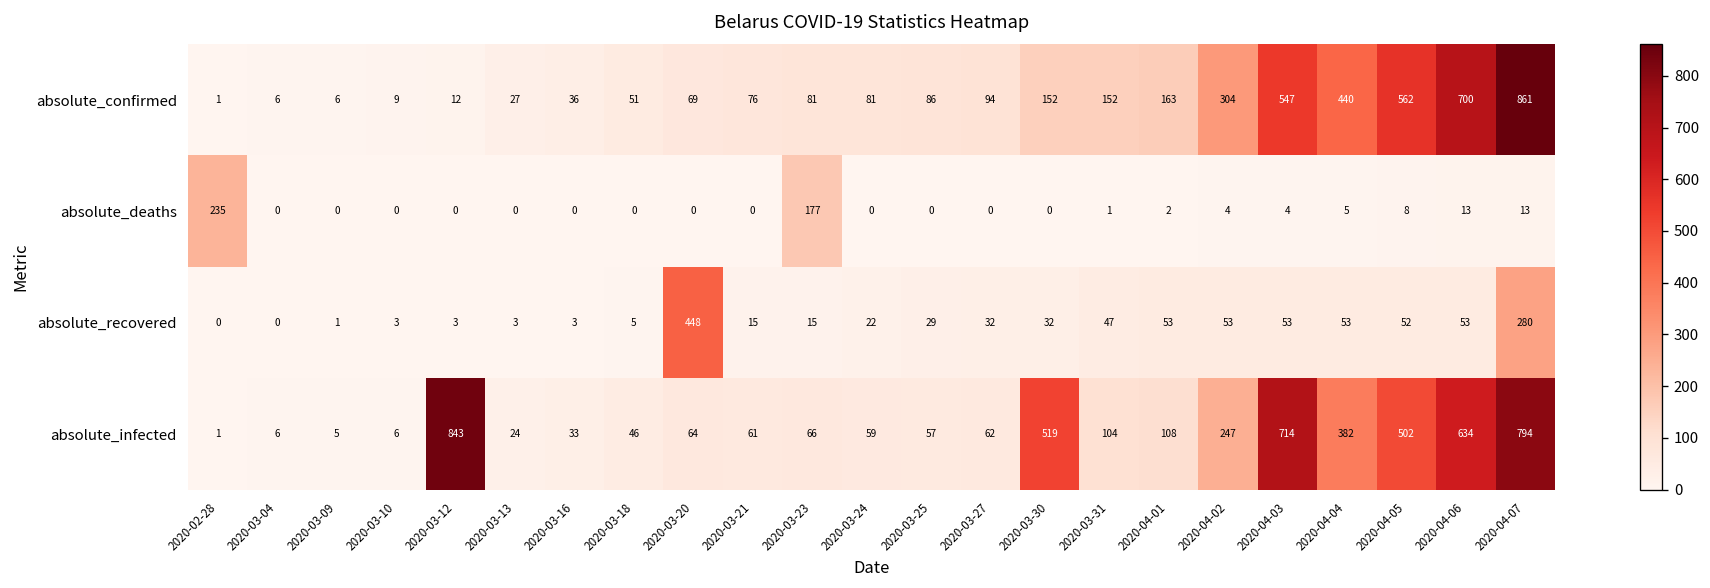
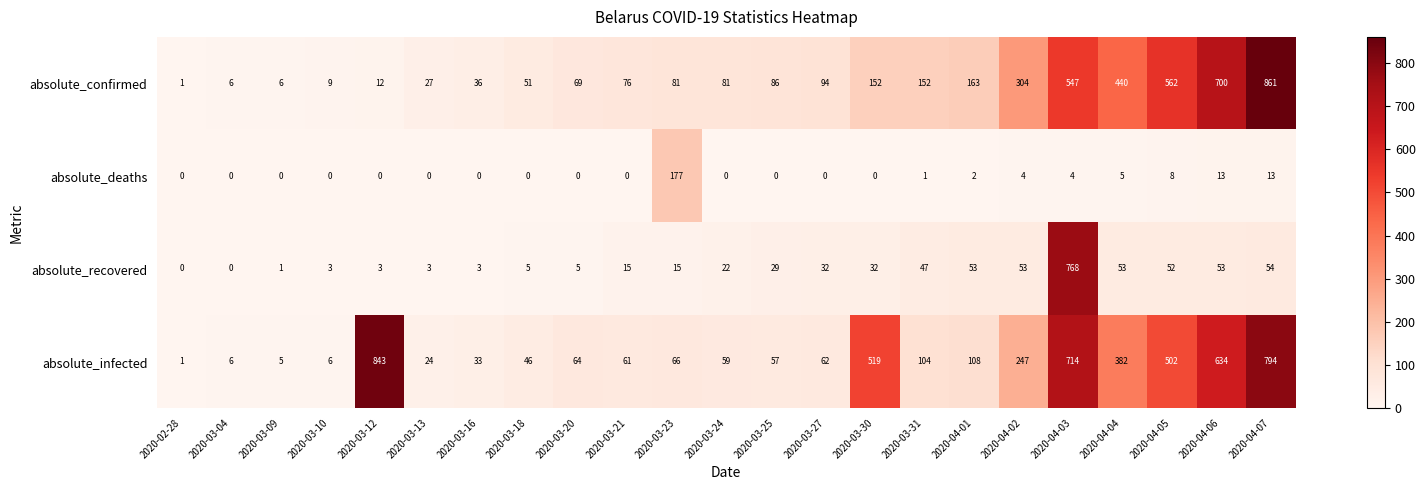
  {
    "absolute_confirmed": {
      "2020-02-28": 1,
      "2020-03-04": 6,
      "2020-03-09": 6,
      "2020-03-10": 9,
      "2020-03-12": 12,
      "2020-03-13": 27,
      "2020-03-16": 36,
      "2020-03-18": 51,
      "2020-03-20": 69,
      "2020-03-21": 76,
      "2020-03-23": 81,
      "2020-03-24": 81,
      "2020-03-25": 86,
      "2020-03-27": 94,
      "2020-03-30": 152,
      "2020-03-31": 152,
      "2020-04-01": 163,
      "2020-04-02": 304,
      "2020-04-03": 547,
      "2020-04-04": 440,
      "2020-04-05": 562,
      "2020-04-06": 700,
      "2020-04-07": 861
    },
    "absolute_deaths": {
-     "2020-02-28": 235,
+     "2020-02-28": 0,
      "2020-03-04": 0,
      "2020-03-09": 0,
      "2020-03-10": 0,
      "2020-03-12": 0,
      "2020-03-13": 0,
      "2020-03-16": 0,
      "2020-03-18": 0,
      "2020-03-20": 0,
      "2020-03-21": 0,
      "2020-03-23": 177,
      "2020-03-24": 0,
      "2020-03-25": 0,
      "2020-03-27": 0,
      "2020-03-30": 0,
      "2020-03-31": 1,
      "2020-04-01": 2,
      "2020-04-02": 4,
      "2020-04-03": 4,
      "2020-04-04": 5,
      "2020-04-05": 8,
      "2020-04-06": 13,
      "2020-04-07": 13
    },
    "absolute_recovered": {
      "2020-02-28": 0,
      "2020-03-04": 0,
      "2020-03-09": 1,
      "2020-03-10": 3,
      "2020-03-12": 3,
      "2020-03-13": 3,
      "2020-03-16": 3,
      "2020-03-18": 5,
-     "2020-03-20": 448,
+     "2020-03-20": 5,
      "2020-03-21": 15,
      "2020-03-23": 15,
      "2020-03-24": 22,
      "2020-03-25": 29,
      "2020-03-27": 32,
      "2020-03-30": 32,
      "2020-03-31": 47,
      "2020-04-01": 53,
      "2020-04-02": 53,
-     "2020-04-03": 53,
+     "2020-04-03": 768,
      "2020-04-04": 53,
      "2020-04-05": 52,
      "2020-04-06": 53,
-     "2020-04-07": 280
+     "2020-04-07": 54
    },
    "absolute_infected": {
      "2020-02-28": 1,
      "2020-03-04": 6,
      "2020-03-09": 5,
      "2020-03-10": 6,
      "2020-03-12": 843,
      "2020-03-13": 24,
      "2020-03-16": 33,
      "2020-03-18": 46,
      "2020-03-20": 64,
      "2020-03-21": 61,
      "2020-03-23": 66,
      "2020-03-24": 59,
      "2020-03-25": 57,
      "2020-03-27": 62,
      "2020-03-30": 519,
      "2020-03-31": 104,
      "2020-04-01": 108,
      "2020-04-02": 247,
      "2020-04-03": 714,
      "2020-04-04": 382,
      "2020-04-05": 502,
      "2020-04-06": 634,
      "2020-04-07": 794
    }
  }
